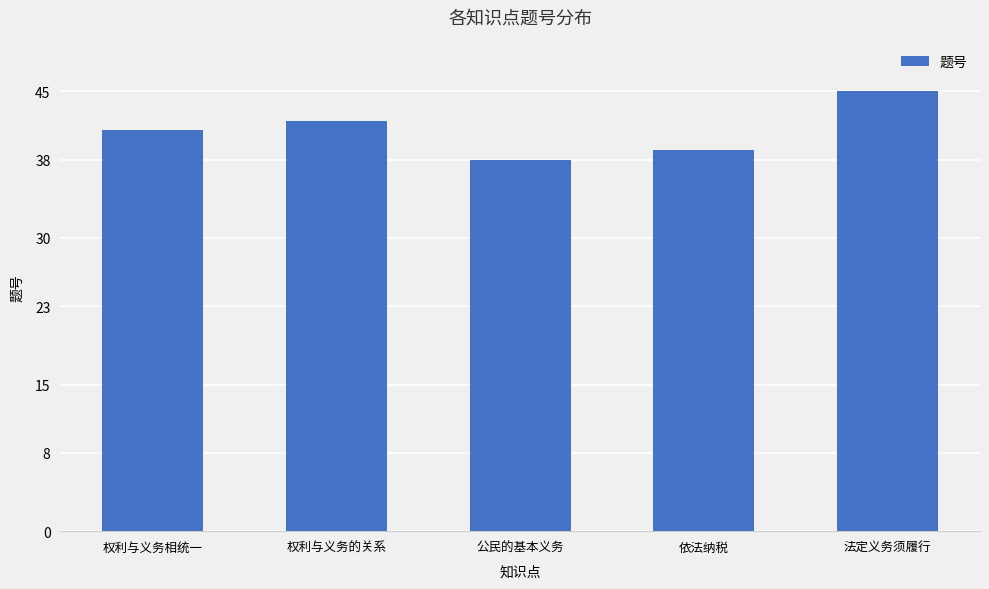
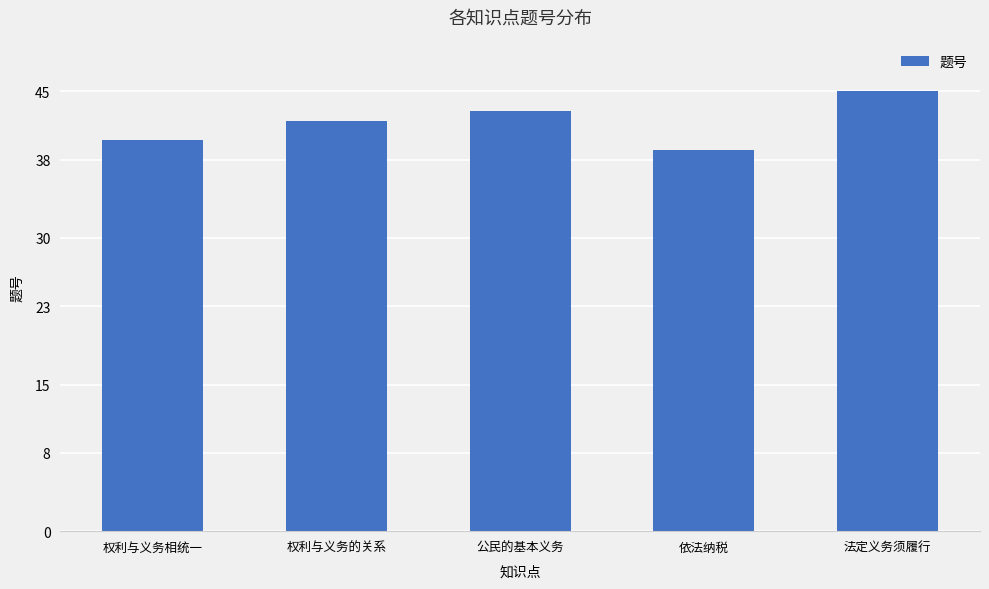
  {
-   "权利与义务相统一": 41,
+   "权利与义务相统一": 40,
    "权利与义务的关系": 42,
-   "公民的基本义务": 38,
+   "公民的基本义务": 43,
    "依法纳税": 39,
    "法定义务须履行": 45
  }
